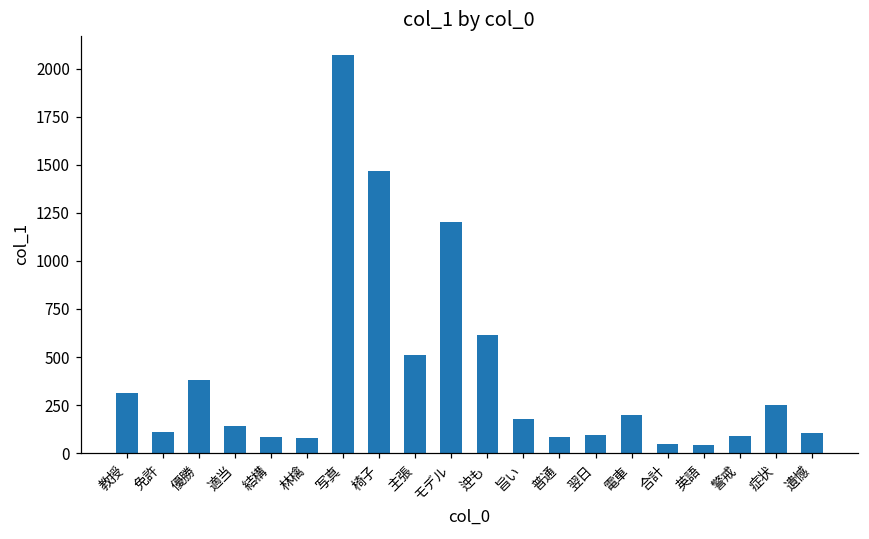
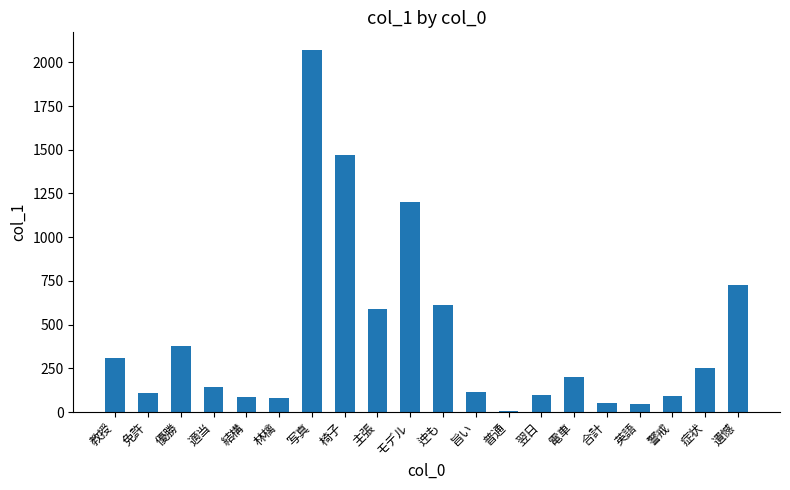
  {
    "教授": 310,
    "免許": 110,
    "優勝": 380,
    "適当": 140,
    "結構": 80,
    "林檎": 80,
    "写真": 2070,
    "椅子": 1470,
-   "主張": 510,
+   "主張": 590,
    "モデル": 1200,
    "迚も": 610,
-   "旨い": 180,
-   "普通": 90,
+   "旨い": 120,
+   "普通": 0,
    "翌日": 100,
    "電車": 200,
    "合計": 50,
    "英語": 50,
    "警戒": 90,
    "症状": 250,
-   "遺憾": 100
+   "遺憾": 720
  }
